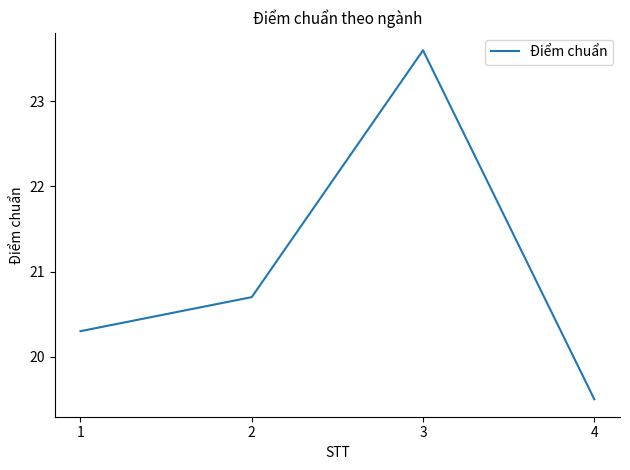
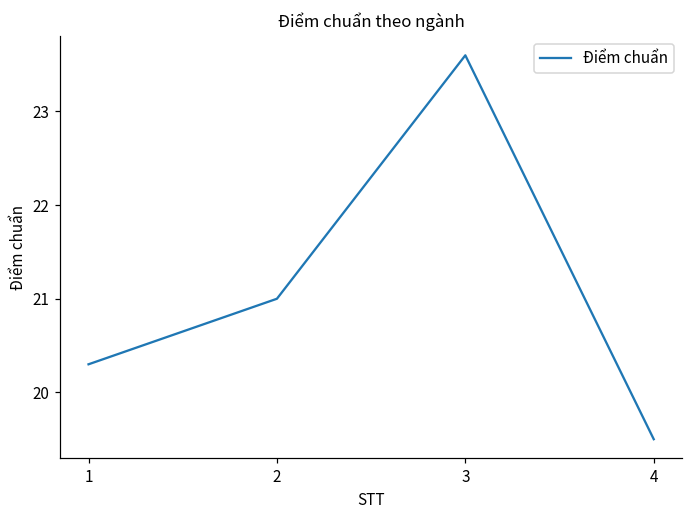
  {
    "1": 20.3,
-   "2": 20.7,
+   "2": 21.0,
    "3": 23.6,
    "4": 19.5
  }
